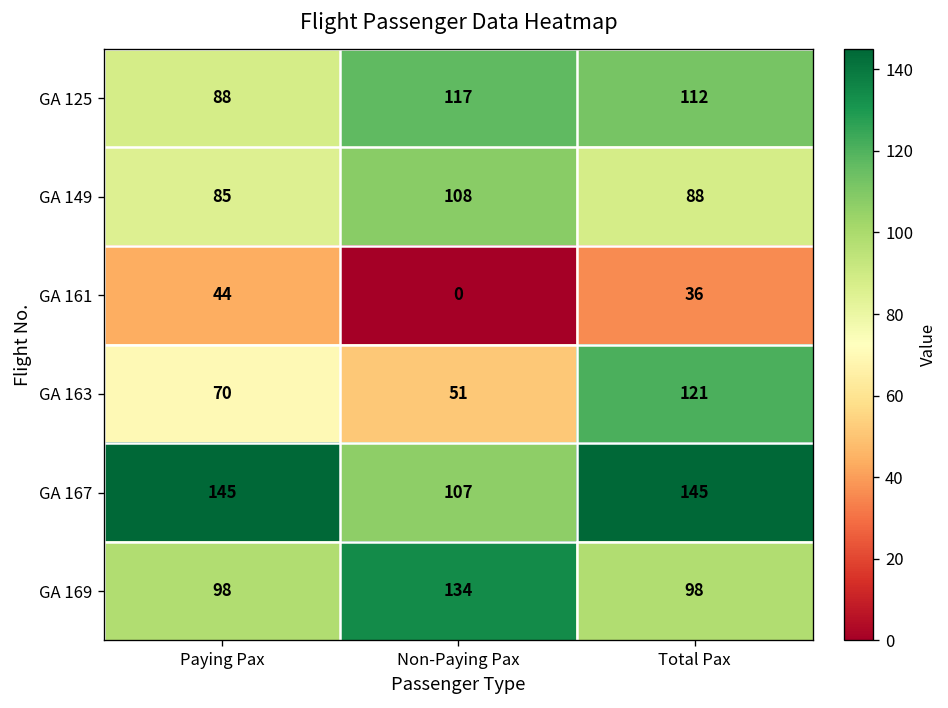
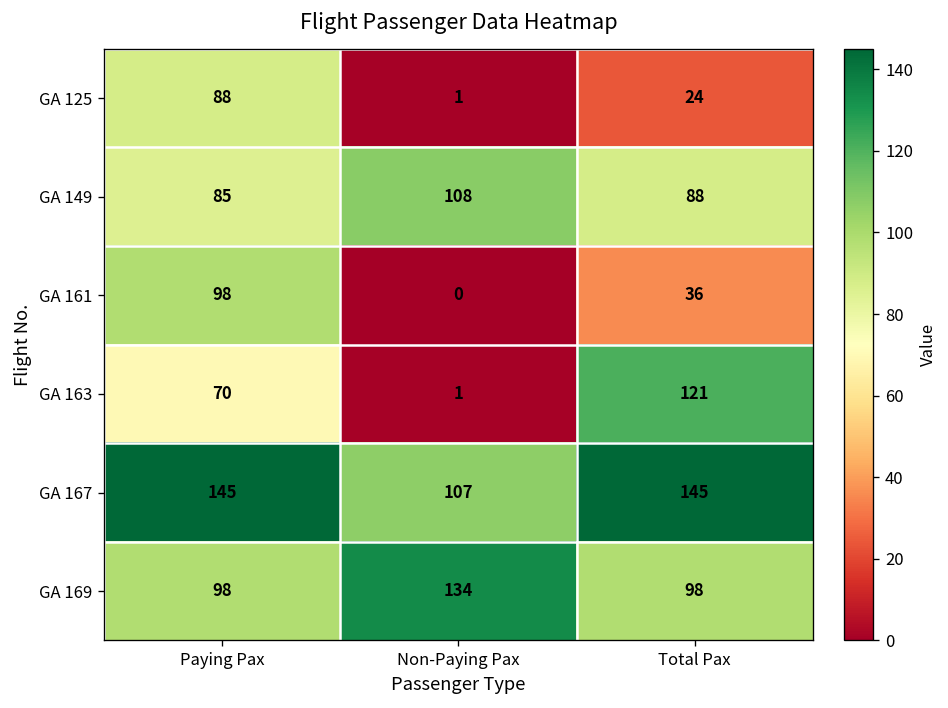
  {
    "GA 125": {
      "Paying Pax": 88,
-     "Non-Paying Pax": 117,
-     "Total Pax": 112
+     "Non-Paying Pax": 1,
+     "Total Pax": 24
    },
    "GA 149": {
      "Paying Pax": 85,
      "Non-Paying Pax": 108,
      "Total Pax": 88
    },
    "GA 161": {
-     "Paying Pax": 44,
+     "Paying Pax": 98,
      "Non-Paying Pax": 0,
      "Total Pax": 36
    },
    "GA 163": {
      "Paying Pax": 70,
-     "Non-Paying Pax": 51,
+     "Non-Paying Pax": 1,
      "Total Pax": 121
    },
    "GA 167": {
      "Paying Pax": 145,
      "Non-Paying Pax": 107,
      "Total Pax": 145
    },
    "GA 169": {
      "Paying Pax": 98,
      "Non-Paying Pax": 134,
      "Total Pax": 98
    }
  }
